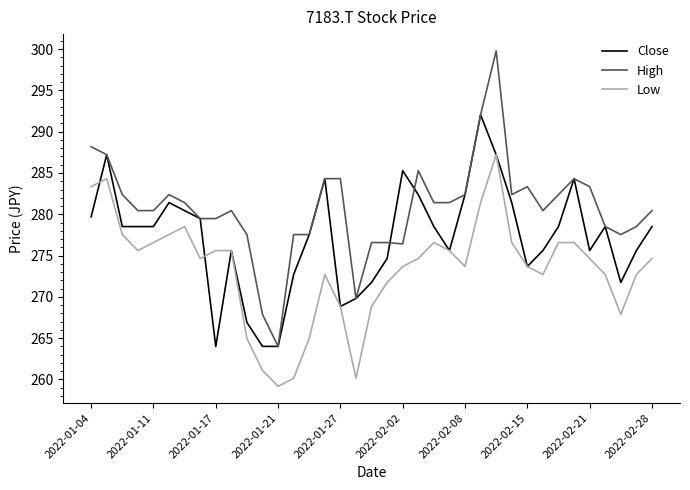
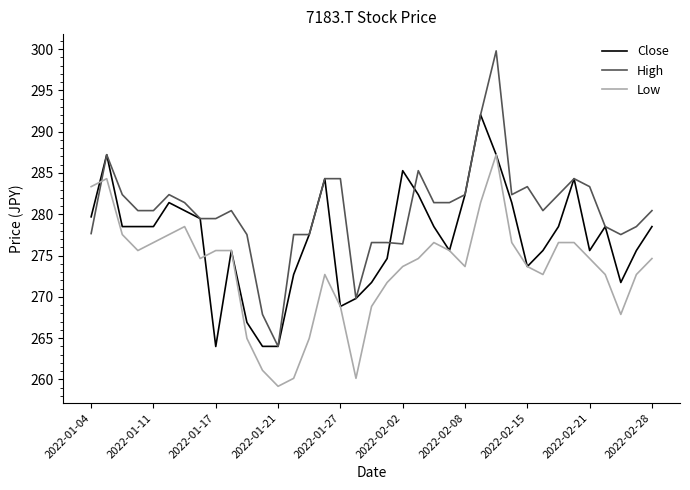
  {
    "Close": {
      "2022-01-04": 280,
      "2022-01-11": 279,
      "2022-01-17": 264,
      "2022-02-02": 285,
      "2022-02-21": 276,
      "2022-02-28": 279
    },
    "High": {
-     "2022-01-04": 288,
+     "2022-01-04": 278,
      "2022-01-11": 280,
      "2022-01-17": 279,
      "2022-01-27": 284,
      "2022-02-02": 276,
      "2022-02-15": 283,
      "2022-02-21": 283,
      "2022-02-28": 280
    },
    "Low": {
      "2022-01-04": 283,
      "2022-01-11": 277,
      "2022-01-17": 276,
      "2022-01-21": 259,
      "2022-02-02": 274,
      "2022-02-08": 274,
      "2022-02-21": 275,
      "2022-02-28": 275
    }
  }
